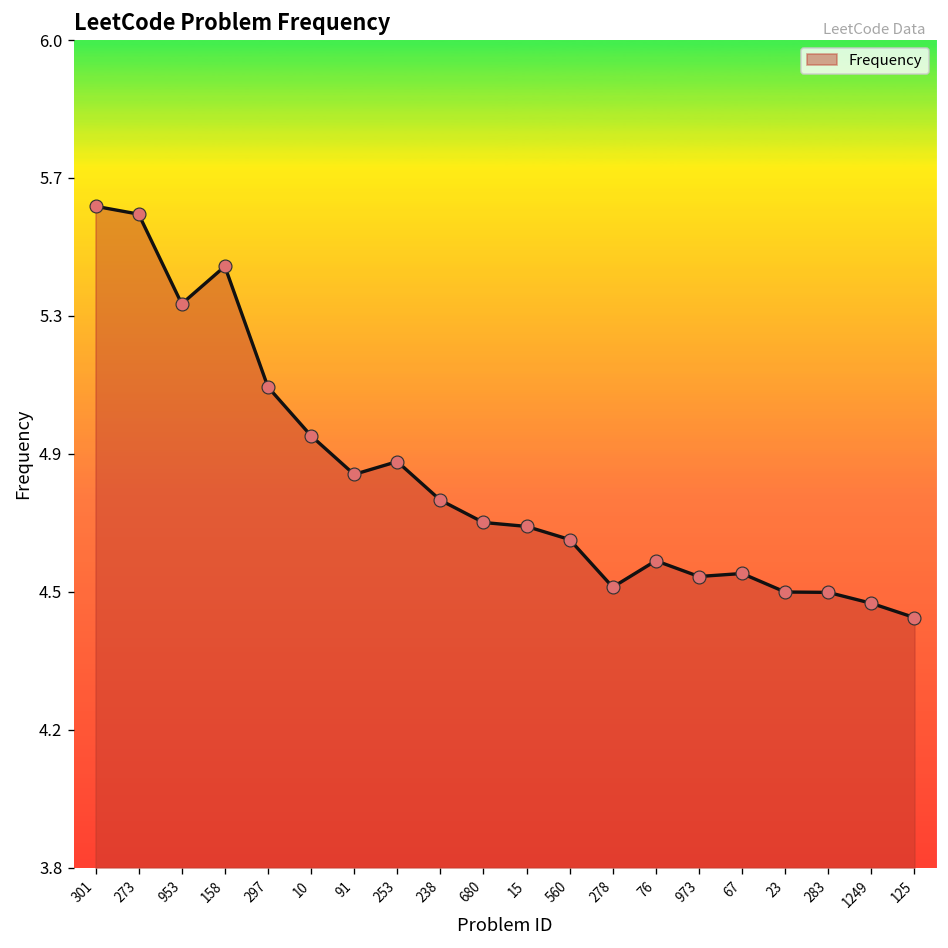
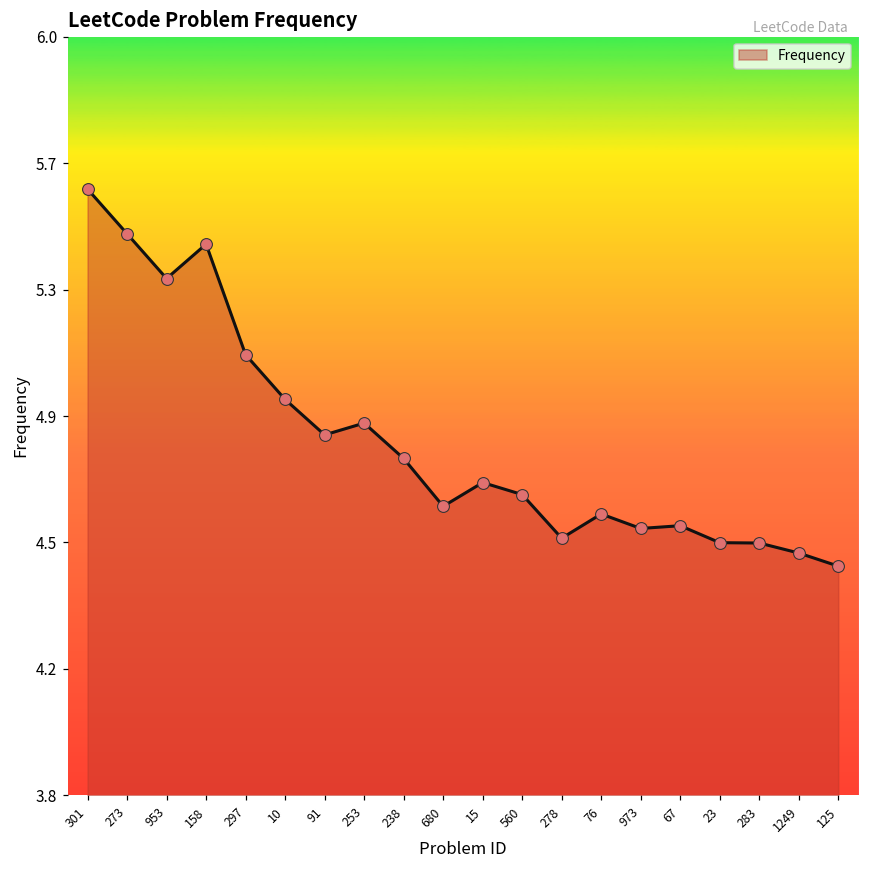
  {
    "301": 5.58,
-   "273": 5.55,
+   "273": 5.44,
    "953": 5.31,
    "158": 5.41,
    "297": 5.09,
    "10": 4.96,
    "91": 4.86,
    "253": 4.89,
    "238": 4.79,
-   "680": 4.73,
+   "680": 4.65,
    "15": 4.72,
    "560": 4.68,
    "278": 4.55,
    "76": 4.62,
    "973": 4.58,
    "67": 4.59,
    "23": 4.54,
    "283": 4.54,
    "1249": 4.51,
    "125": 4.47
  }
